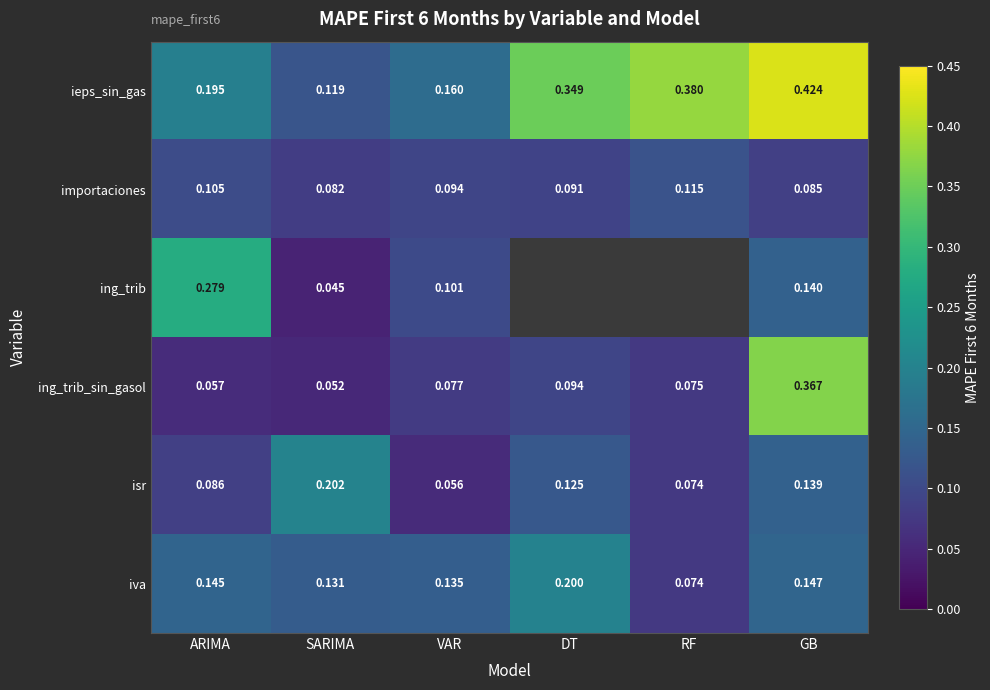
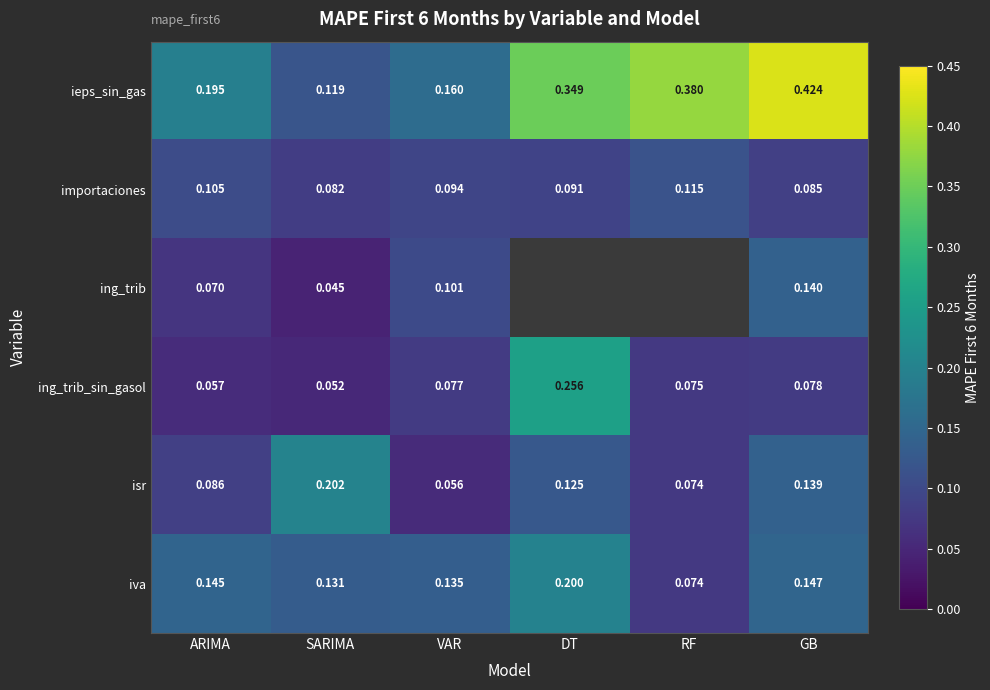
  {
    "ieps_sin_gas": {
      "ARIMA": 0.195,
      "SARIMA": 0.119,
      "VAR": 0.160,
      "DT": 0.349,
      "RF": 0.380,
      "GB": 0.424
    },
    "importaciones": {
      "ARIMA": 0.105,
      "SARIMA": 0.082,
      "VAR": 0.094,
      "DT": 0.091,
      "RF": 0.115,
      "GB": 0.085
    },
    "ing_trib": {
-     "ARIMA": 0.279,
+     "ARIMA": 0.070,
      "SARIMA": 0.045,
      "VAR": 0.101,
      "GB": 0.140
    },
    "ing_trib_sin_gasol": {
      "ARIMA": 0.057,
      "SARIMA": 0.052,
      "VAR": 0.077,
-     "DT": 0.094,
+     "DT": 0.256,
      "RF": 0.075,
-     "GB": 0.367
+     "GB": 0.078
    },
    "isr": {
      "ARIMA": 0.086,
      "SARIMA": 0.202,
      "VAR": 0.056,
      "DT": 0.125,
      "RF": 0.074,
      "GB": 0.139
    },
    "iva": {
      "ARIMA": 0.145,
      "SARIMA": 0.131,
      "VAR": 0.135,
      "DT": 0.200,
      "RF": 0.074,
      "GB": 0.147
    }
  }
